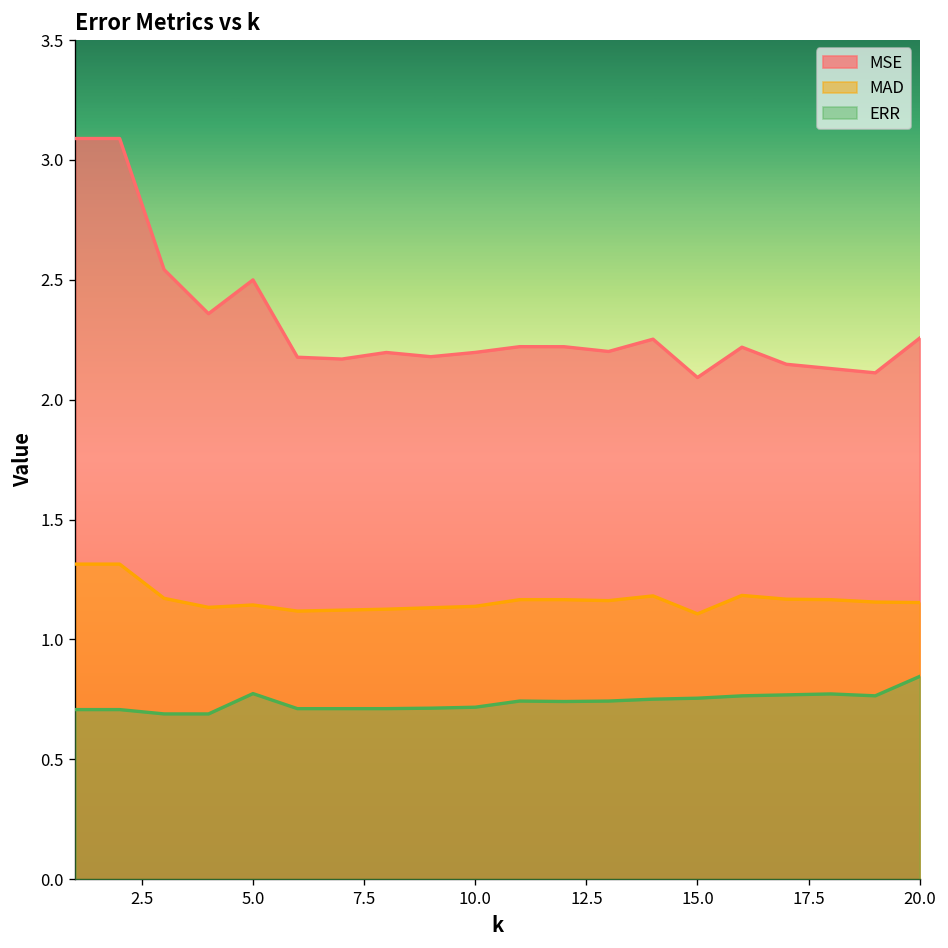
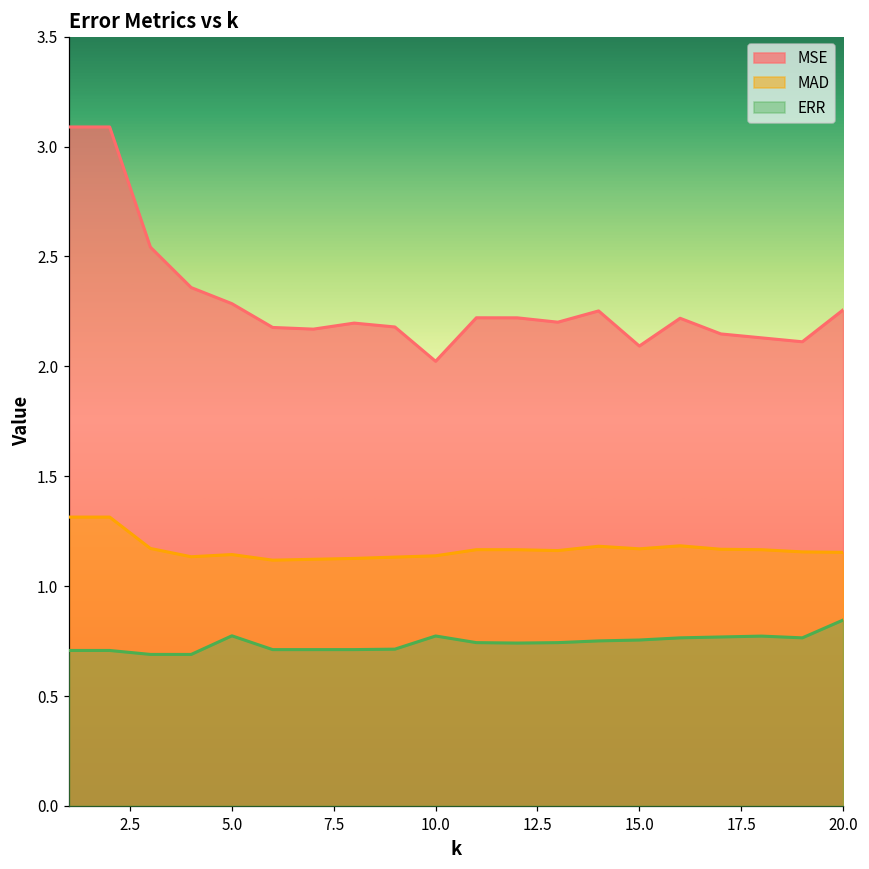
  {
    "MSE": {
-     "5.0": 2.50,
-     "10.0": 2.20,
+     "5.0": 2.29,
+     "10.0": 2.02,
      "15.0": 2.09,
      "20.0": 2.26
    },
    "MAD": {
      "5.0": 1.14,
      "10.0": 1.14,
-     "15.0": 1.11,
+     "15.0": 1.17,
      "20.0": 1.15
    },
    "ERR": {
      "5.0": 0.77,
-     "10.0": 0.72,
+     "10.0": 0.77,
      "15.0": 0.76,
      "20.0": 0.85
    }
  }
